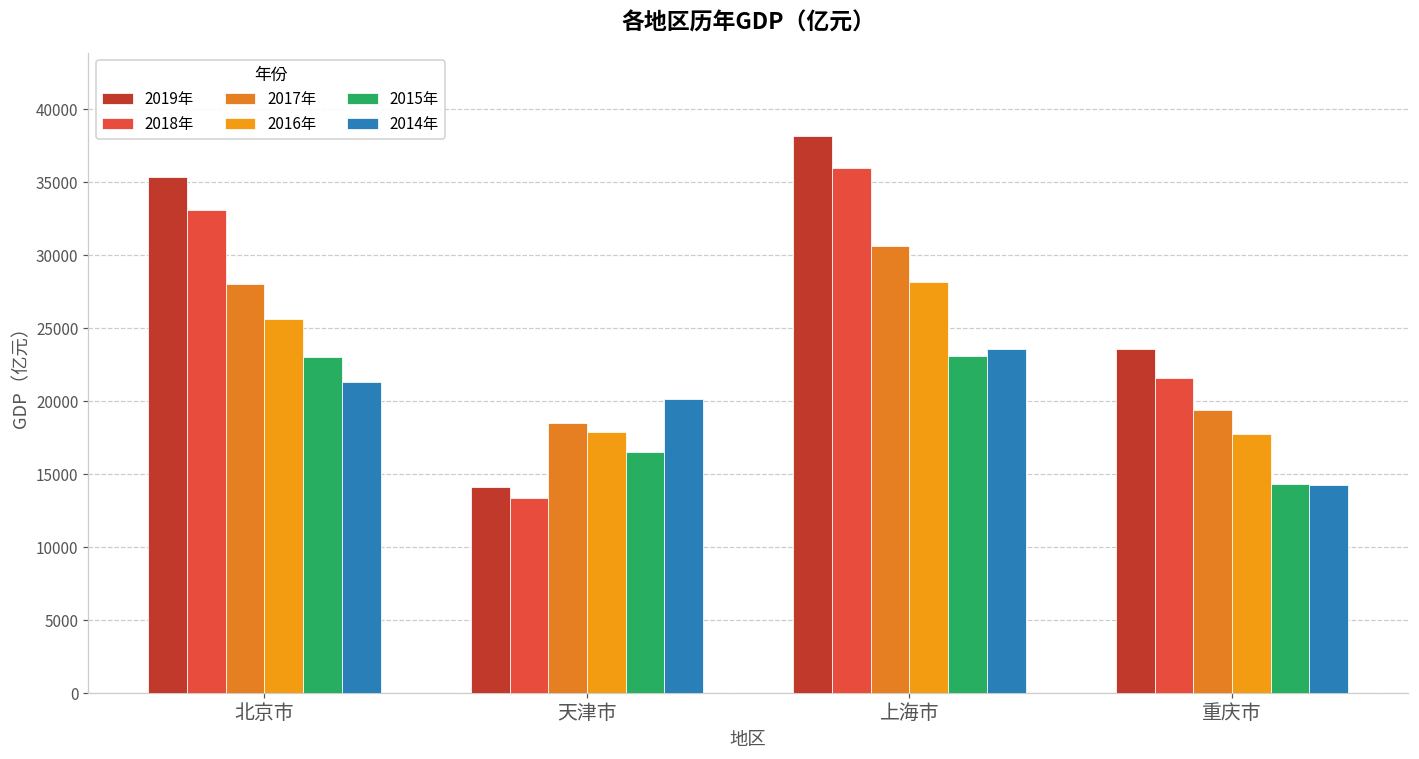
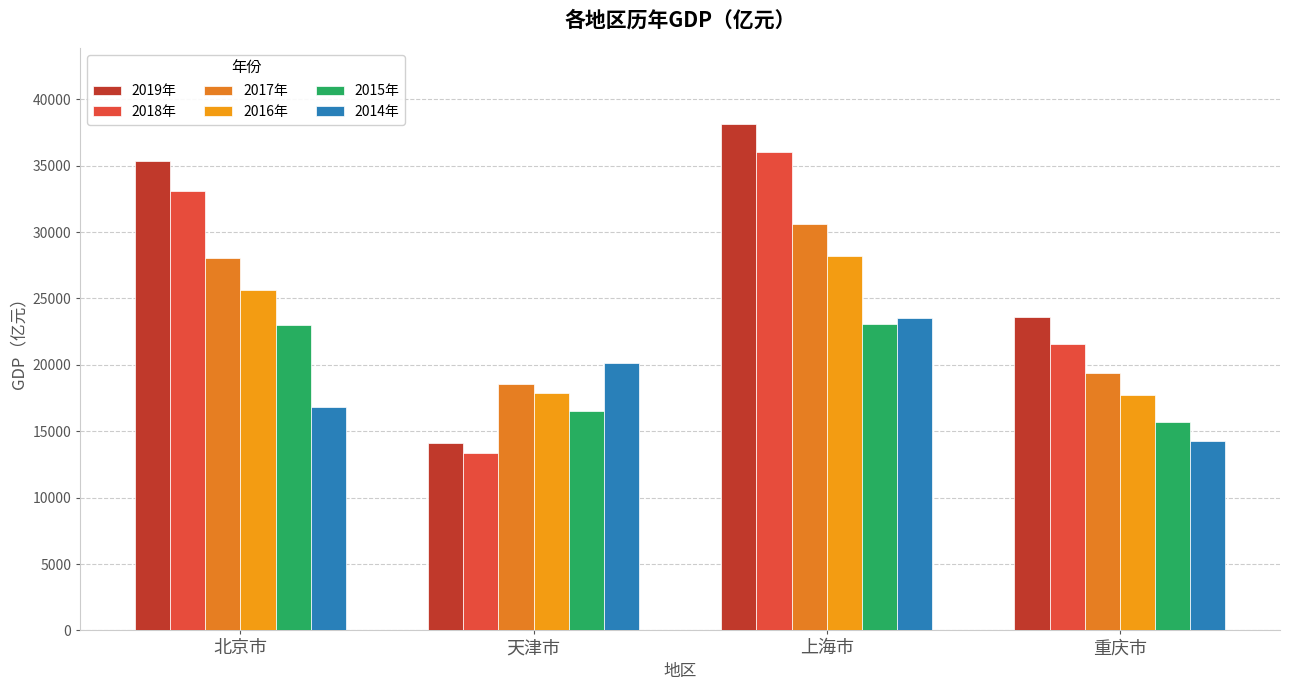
  {
    "2015年": {
      "北京市": 23000,
      "天津市": 16500,
      "上海市": 23100,
-     "重庆市": 14300
+     "重庆市": 15700
    },
    "2014年": {
-     "北京市": 21300,
+     "北京市": 16900,
      "天津市": 20100,
      "上海市": 23600,
      "重庆市": 14300
    }
  }
